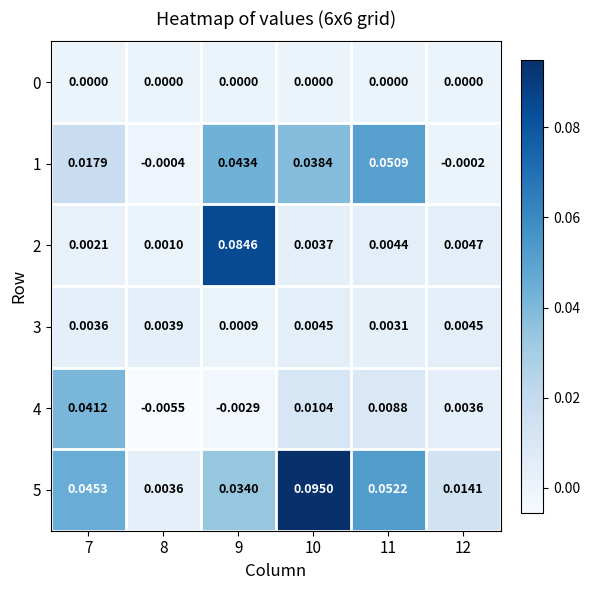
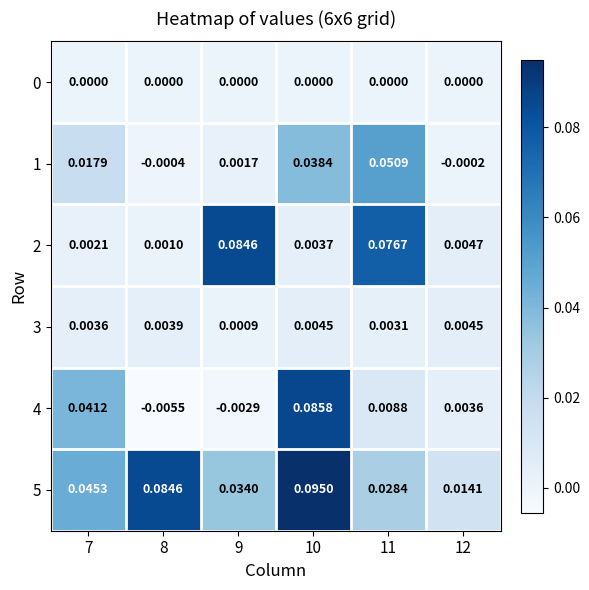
  {
    "0": {
      "7": 0.0000,
      "8": 0.0000,
      "9": 0.0000,
      "10": 0.0000,
      "11": 0.0000,
      "12": 0.0000
    },
    "1": {
      "7": 0.0179,
      "8": -0.0004,
-     "9": 0.0434,
+     "9": 0.0017,
      "10": 0.0384,
      "11": 0.0509,
      "12": -0.0002
    },
    "2": {
      "7": 0.0021,
      "8": 0.0010,
      "9": 0.0846,
      "10": 0.0037,
-     "11": 0.0044,
+     "11": 0.0767,
      "12": 0.0047
    },
    "3": {
      "7": 0.0036,
      "8": 0.0039,
      "9": 0.0009,
      "10": 0.0045,
      "11": 0.0031,
      "12": 0.0045
    },
    "4": {
      "7": 0.0412,
      "8": -0.0055,
      "9": -0.0029,
-     "10": 0.0104,
+     "10": 0.0858,
      "11": 0.0088,
      "12": 0.0036
    },
    "5": {
      "7": 0.0453,
-     "8": 0.0036,
+     "8": 0.0846,
      "9": 0.0340,
      "10": 0.0950,
-     "11": 0.0522,
+     "11": 0.0284,
      "12": 0.0141
    }
  }
